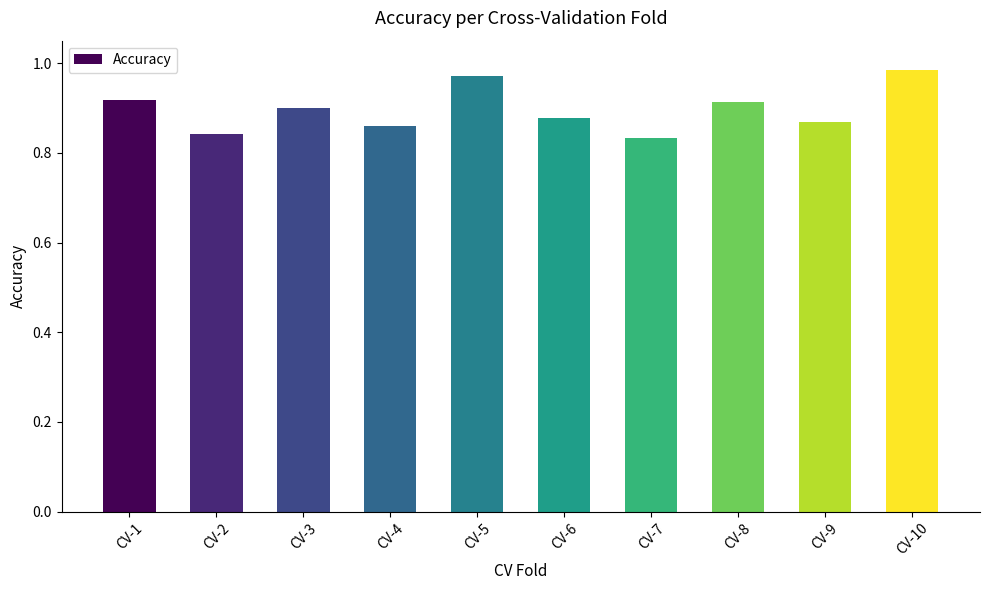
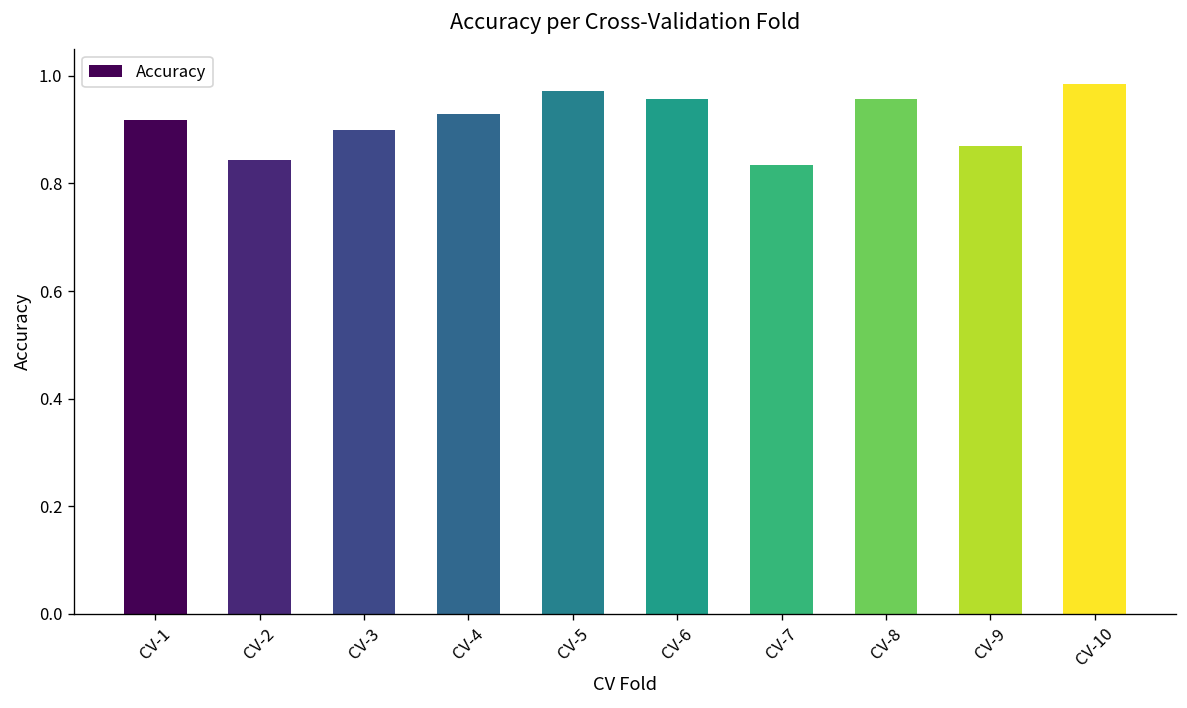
  {
    "CV-1": 0.92,
    "CV-2": 0.84,
    "CV-3": 0.90,
-   "CV-4": 0.86,
+   "CV-4": 0.93,
    "CV-5": 0.97,
-   "CV-6": 0.88,
+   "CV-6": 0.96,
    "CV-7": 0.83,
-   "CV-8": 0.91,
+   "CV-8": 0.96,
    "CV-9": 0.87,
    "CV-10": 0.99
  }
